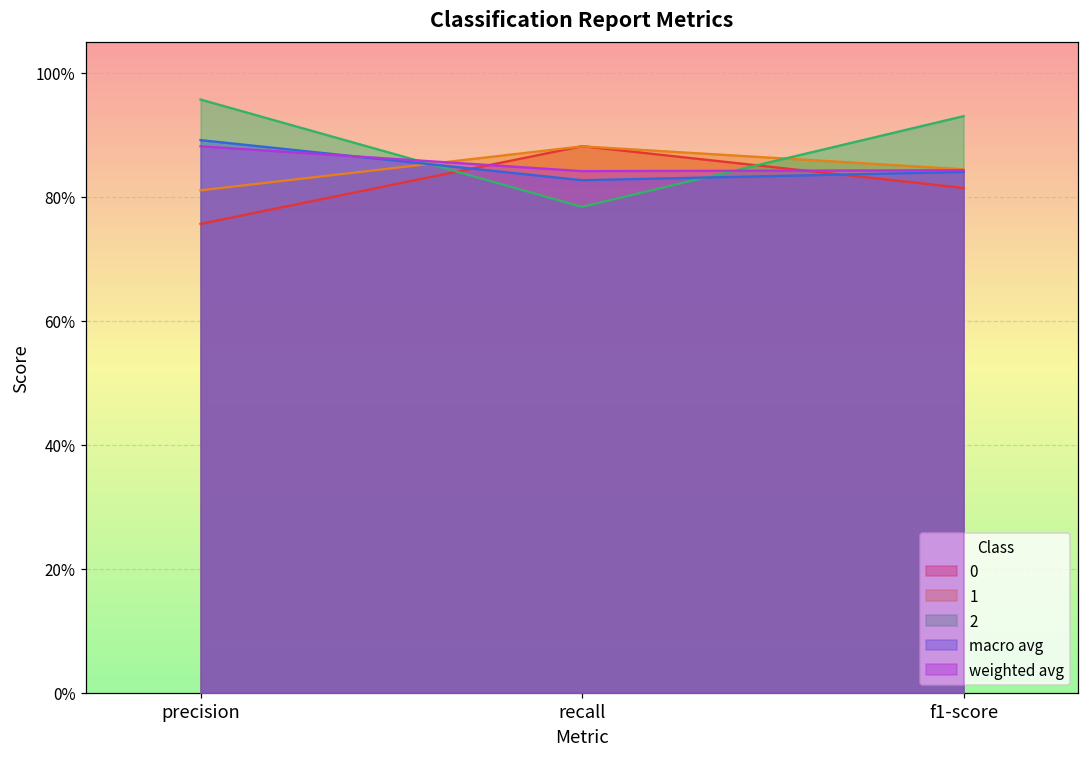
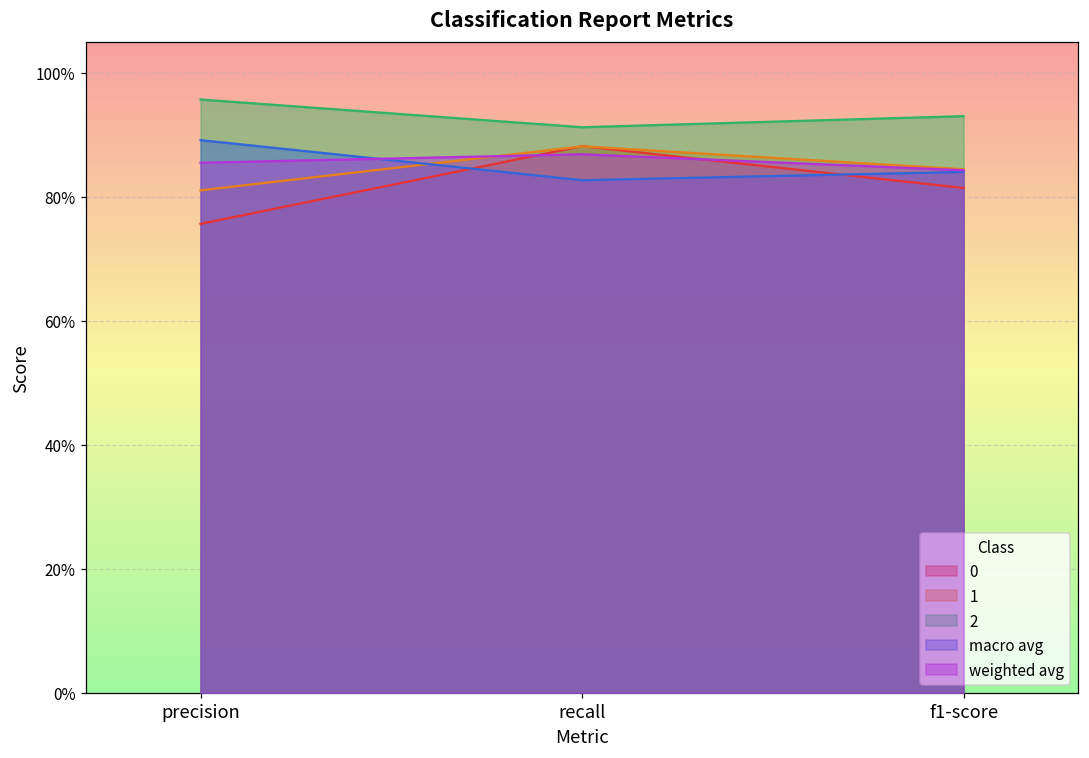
  {
    "2": {
      "precision": "96%",
-     "recall": "78%",
+     "recall": "91%",
      "f1-score": "93%"
    },
    "macro avg": {
      "precision": "89%",
      "recall": "83%"
    },
    "weighted avg": {
-     "precision": "88%",
-     "recall": "84%"
+     "precision": "85%",
+     "recall": "87%"
    }
  }
